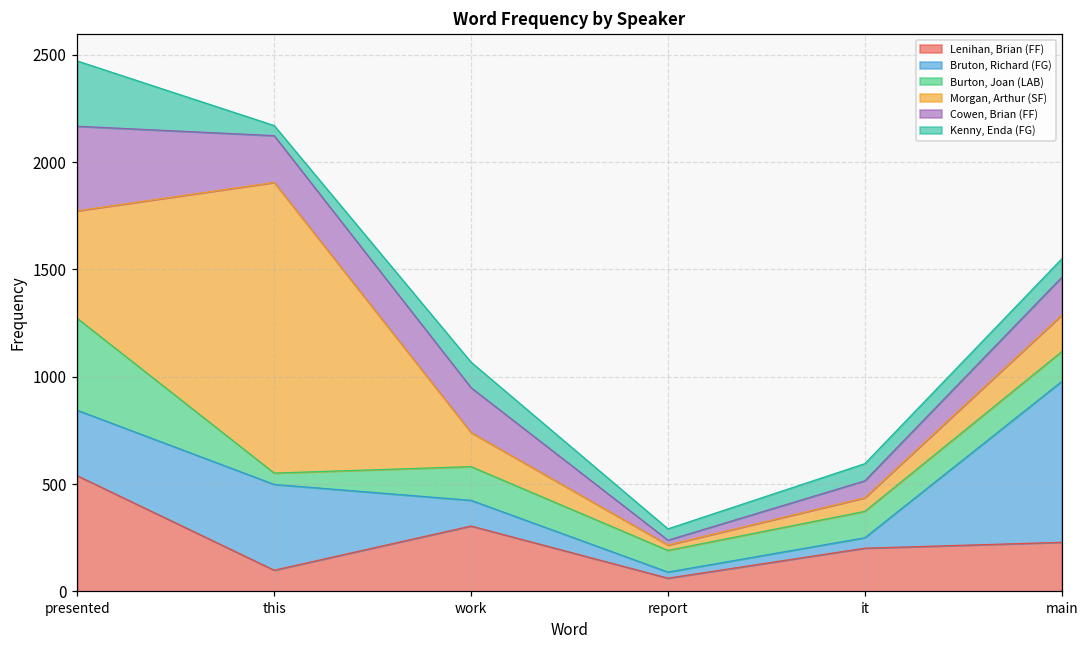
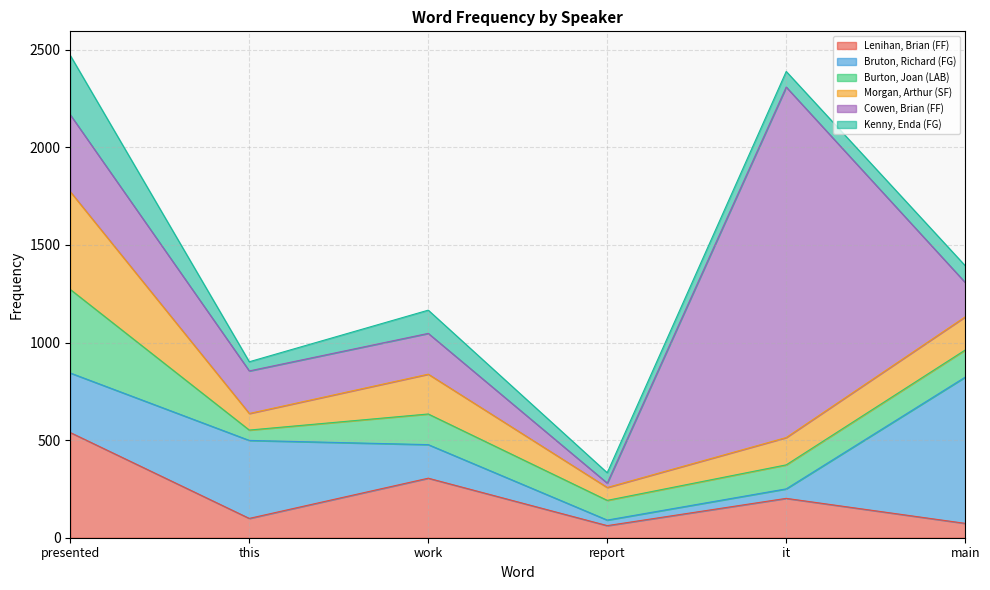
  {
    "Lenihan, Brian (FF)": {
      "presented": 540,
      "this": 100,
      "work": 310,
      "report": 60,
      "it": 200,
-     "main": 230
+     "main": 70
    },
    "Bruton, Richard (FG)": {
      "presented": 310,
      "this": 400,
-     "work": 120,
+     "work": 170,
      "report": 30,
      "it": 50,
      "main": 750
    },
    "Morgan, Arthur (SF)": {
      "presented": 500,
-     "this": 1350,
-     "work": 160,
-     "report": 30,
-     "it": 60,
+     "this": 90,
+     "work": 200,
+     "report": 70,
+     "it": 140,
      "main": 170
    },
    "Cowen, Brian (FF)": {
      "presented": 390,
      "this": 220,
      "work": 210,
      "report": 20,
-     "it": 80,
+     "it": 1800,
      "main": 180
    }
  }
